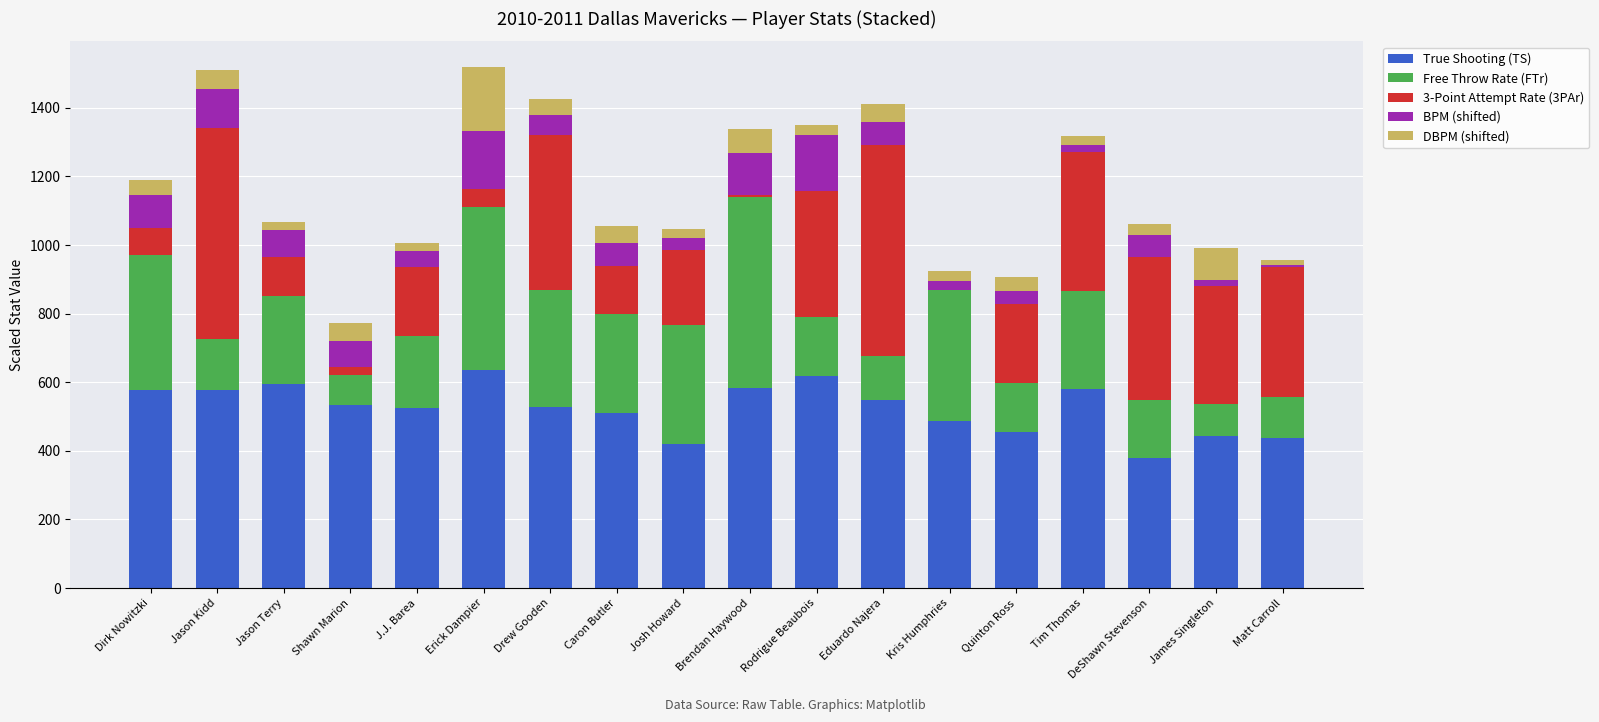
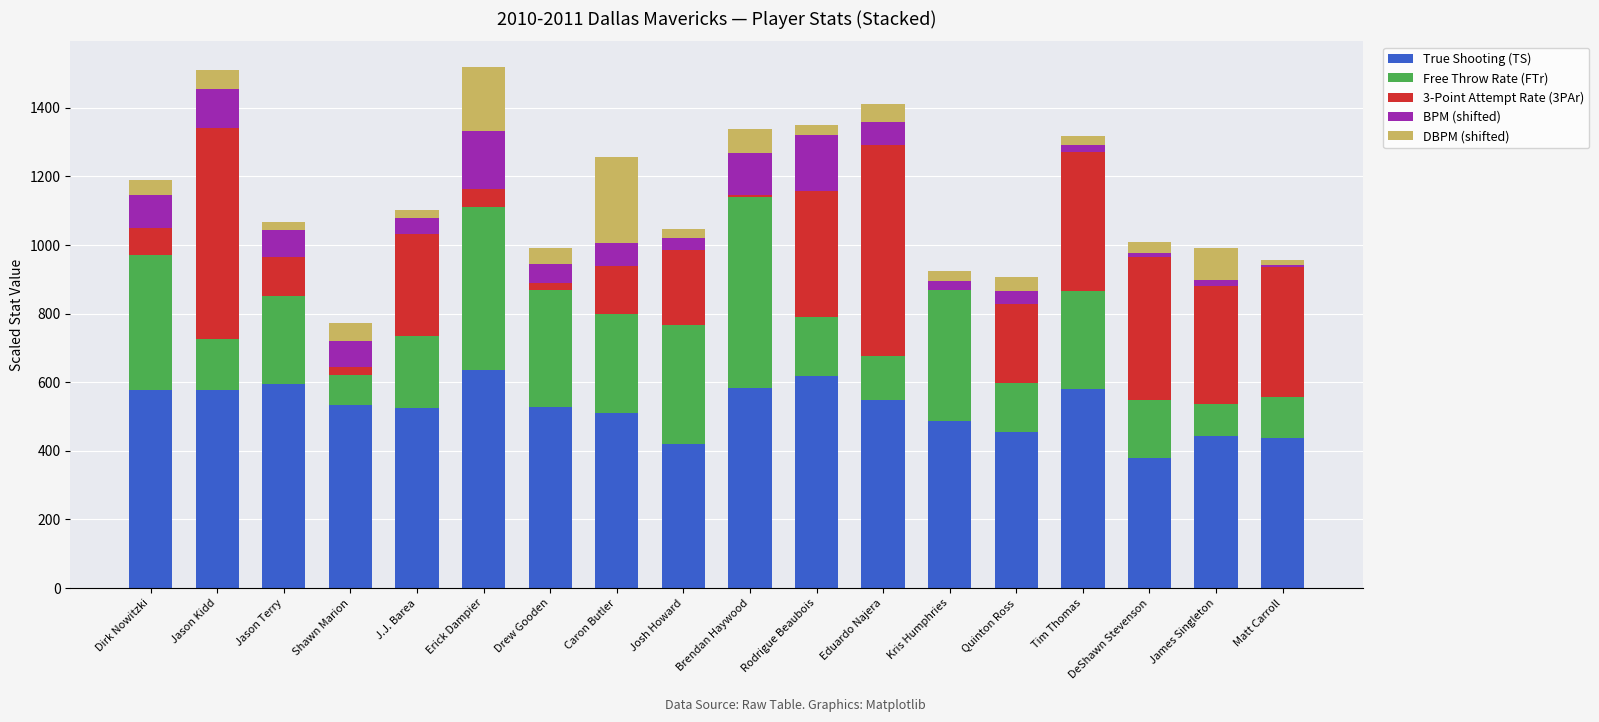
  {
    "True Shooting (TS)": {
      "Dirk Nowitzki": 580,
      "Jason Kidd": 580,
      "Jason Terry": 600,
      "Shawn Marion": 540,
      "J.J. Barea": 530,
      "Erick Dampier": 640,
      "Drew Gooden": 530,
      "Caron Butler": 510,
      "Josh Howard": 420,
      "Brendan Haywood": 580,
      "Rodrigue Beaubois": 620,
      "Eduardo Najera": 550,
      "Kris Humphries": 490,
      "Quinton Ross": 450,
      "Tim Thomas": 580,
      "DeShawn Stevenson": 380,
      "James Singleton": 440,
      "Matt Carroll": 440
    },
    "Free Throw Rate (FTr)": {
      "Dirk Nowitzki": 390,
      "Jason Kidd": 150,
      "Jason Terry": 260,
      "Shawn Marion": 90,
      "J.J. Barea": 210,
      "Erick Dampier": 470,
      "Drew Gooden": 340,
      "Caron Butler": 290,
      "Josh Howard": 350,
      "Brendan Haywood": 560,
      "Rodrigue Beaubois": 170,
      "Eduardo Najera": 130,
      "Kris Humphries": 380,
      "Quinton Ross": 140,
      "Tim Thomas": 290,
      "DeShawn Stevenson": 170,
      "James Singleton": 90,
      "Matt Carroll": 120
    },
    "3-Point Attempt Rate (3PAr)": {
      "Dirk Nowitzki": 80,
      "Jason Kidd": 620,
      "Jason Terry": 110,
      "Shawn Marion": 20,
-     "J.J. Barea": 200,
+     "J.J. Barea": 300,
      "Erick Dampier": 50,
-     "Drew Gooden": 450,
+     "Drew Gooden": 20,
      "Caron Butler": 140,
      "Josh Howard": 220,
      "Rodrigue Beaubois": 370,
      "Eduardo Najera": 610,
      "Kris Humphries": 0,
      "Quinton Ross": 230,
      "Tim Thomas": 410,
      "DeShawn Stevenson": 420,
      "James Singleton": 340,
      "Matt Carroll": 380
    },
    "BPM (shifted)": {
      "Dirk Nowitzki": 100,
      "Jason Kidd": 110,
      "Jason Terry": 80,
      "Shawn Marion": 70,
      "J.J. Barea": 50,
      "Erick Dampier": 170,
      "Drew Gooden": 60,
      "Caron Butler": 70,
      "Josh Howard": 40,
      "Brendan Haywood": 120,
      "Rodrigue Beaubois": 160,
      "Eduardo Najera": 70,
      "Kris Humphries": 30,
      "Quinton Ross": 40,
      "Tim Thomas": 20,
-     "DeShawn Stevenson": 70,
+     "DeShawn Stevenson": 10,
      "James Singleton": 20
    },
    "DBPM (shifted)": {
      "Dirk Nowitzki": 40,
      "Jason Kidd": 60,
      "Jason Terry": 20,
      "Shawn Marion": 50,
      "J.J. Barea": 20,
      "Erick Dampier": 180,
      "Drew Gooden": 50,
-     "Caron Butler": 50,
+     "Caron Butler": 250,
      "Josh Howard": 30,
      "Brendan Haywood": 70,
      "Rodrigue Beaubois": 30,
      "Eduardo Najera": 50,
      "Kris Humphries": 30,
      "Quinton Ross": 40,
      "Tim Thomas": 30,
      "DeShawn Stevenson": 30,
      "James Singleton": 90,
      "Matt Carroll": 20
    }
  }
